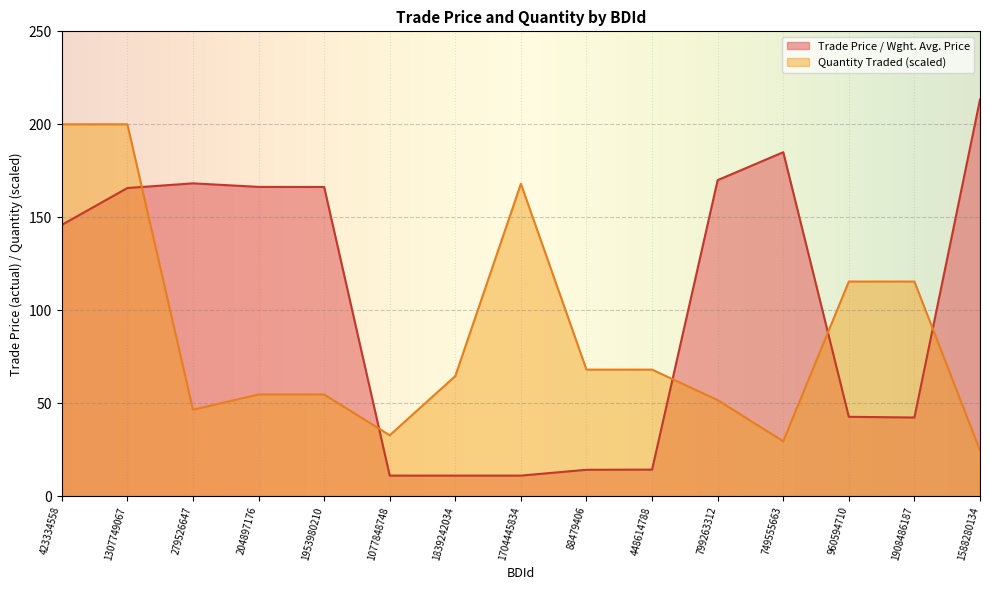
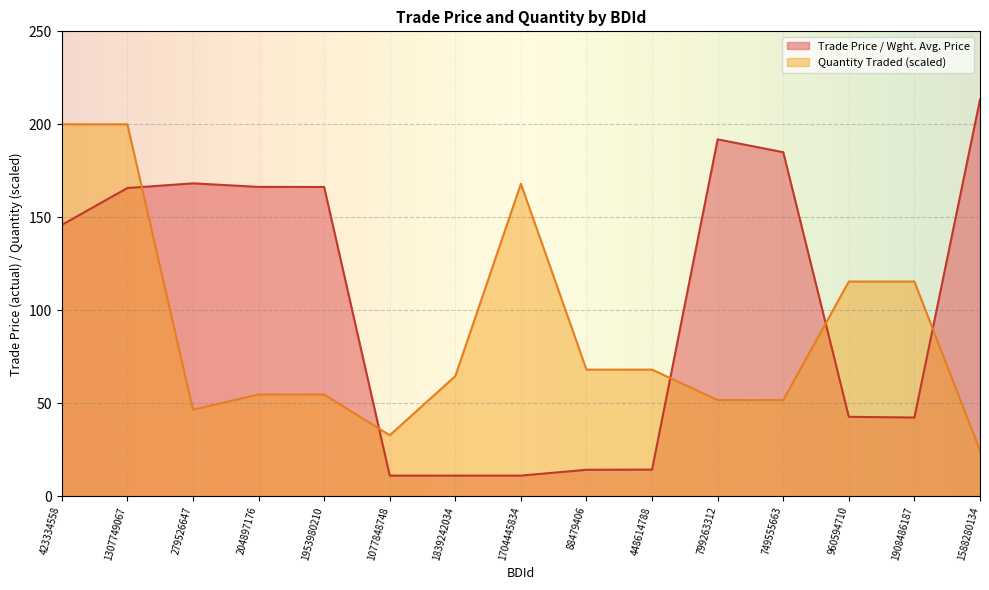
  {
    "Trade Price / Wght. Avg. Price": {
      "423334558": 146,
      "1307749067": 166,
      "279526647": 168,
      "204897176": 166,
      "1953980210": 166,
      "1077848748": 11,
      "1839242034": 11,
      "1704445834": 11,
      "88479406": 14,
      "448614788": 14,
-     "799263312": 170,
+     "799263312": 192,
      "749555663": 185,
      "960594710": 43,
      "1908486187": 42,
      "1588280134": 213
    },
    "Quantity Traded (scaled)": {
      "423334558": 200,
      "1307749067": 200,
      "279526647": 47,
      "204897176": 55,
      "1953980210": 55,
      "1077848748": 33,
      "1839242034": 65,
      "1704445834": 168,
      "88479406": 68,
      "448614788": 68,
      "799263312": 52,
-     "749555663": 30,
+     "749555663": 52,
      "960594710": 115,
      "1908486187": 115,
      "1588280134": 25
    }
  }
